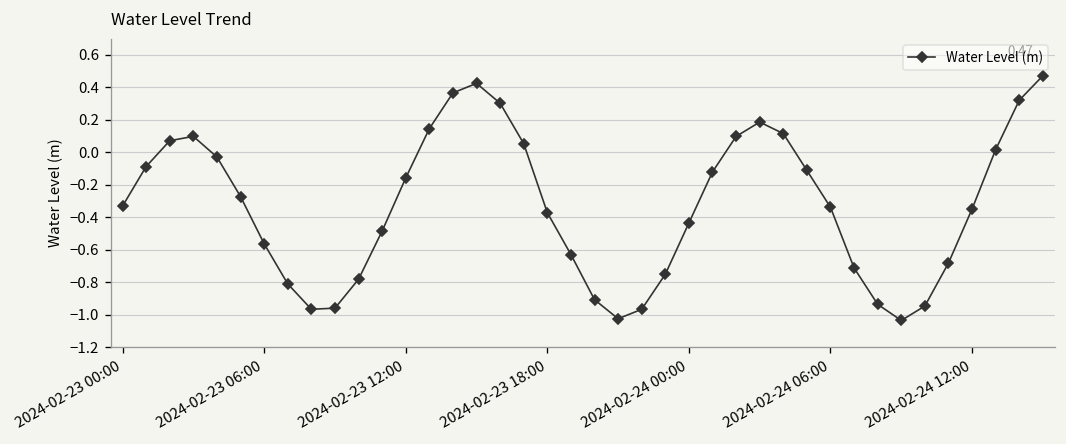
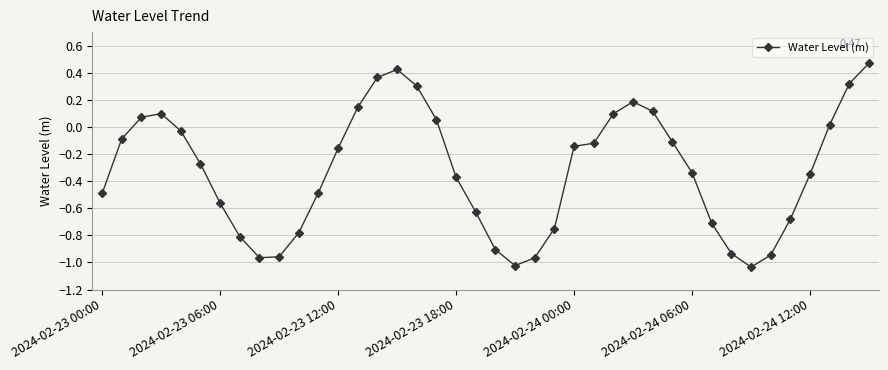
  {
-   "2024-02-23 00:00": -0.33,
+   "2024-02-23 00:00": -0.49,
    "2024-02-23 06:00": -0.56,
    "2024-02-23 12:00": -0.16,
    "2024-02-23 18:00": -0.37,
-   "2024-02-24 00:00": -0.43,
+   "2024-02-24 00:00": -0.14,
    "2024-02-24 06:00": -0.34,
    "2024-02-24 12:00": -0.35
  }
